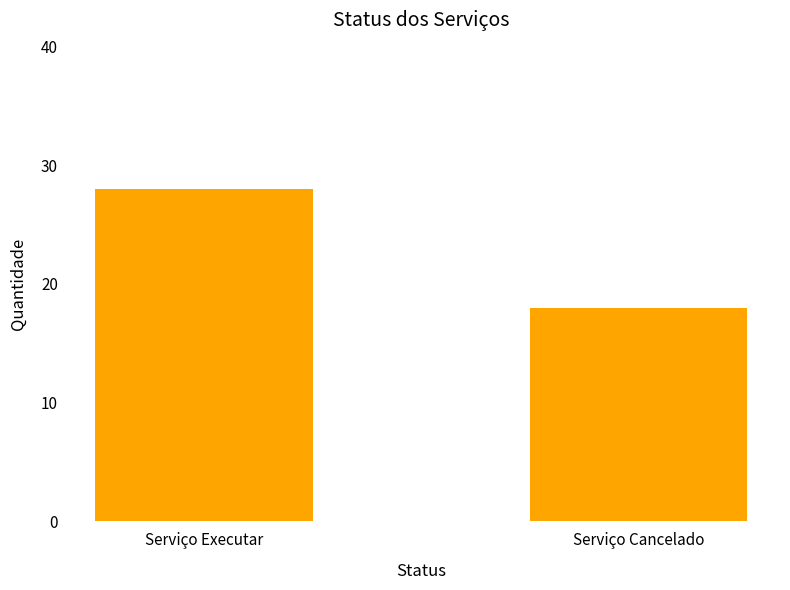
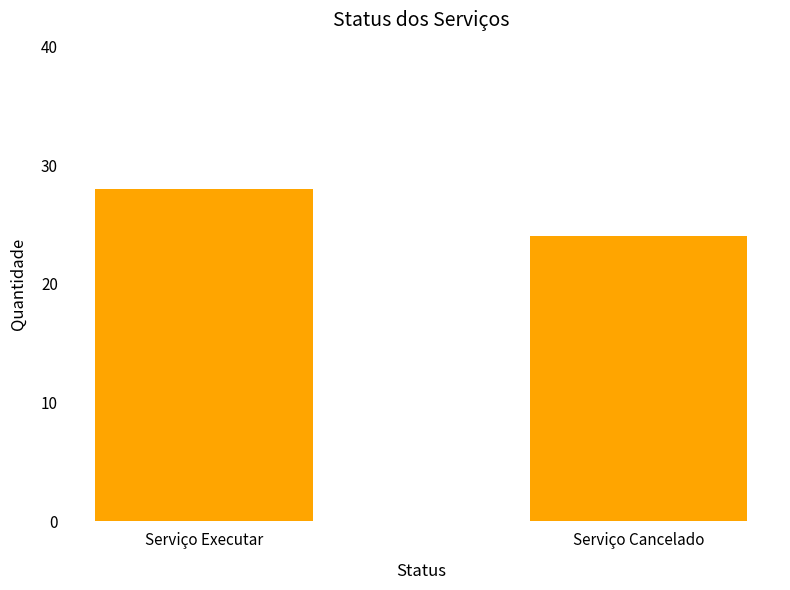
  {
    "Serviço Executar": 28,
-   "Serviço Cancelado": 18
+   "Serviço Cancelado": 24
  }
